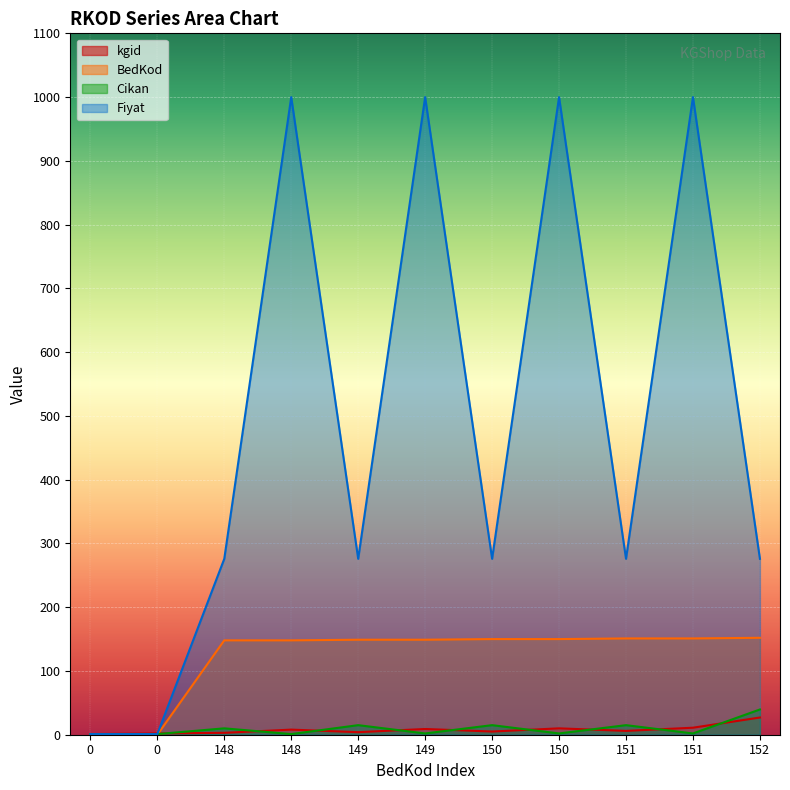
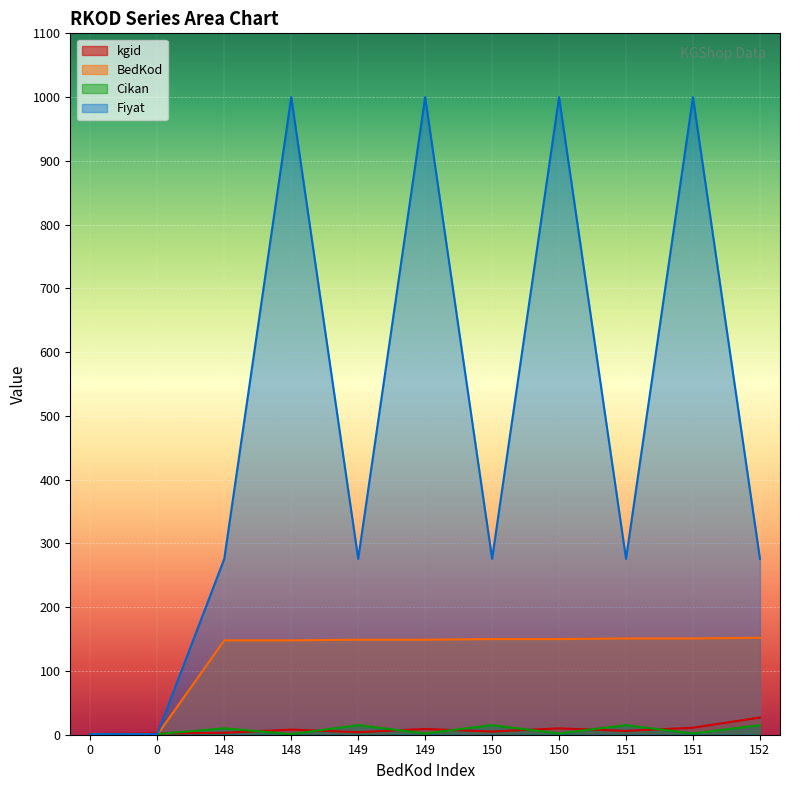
  {
    "kgid": {
      "152": 30
    },
    "BedKod": {
      "152": 150
    },
    "Cikan": {
-     "152": 40
+     "152": 20
    },
    "Fiyat": {
      "152": 280
    }
  }
